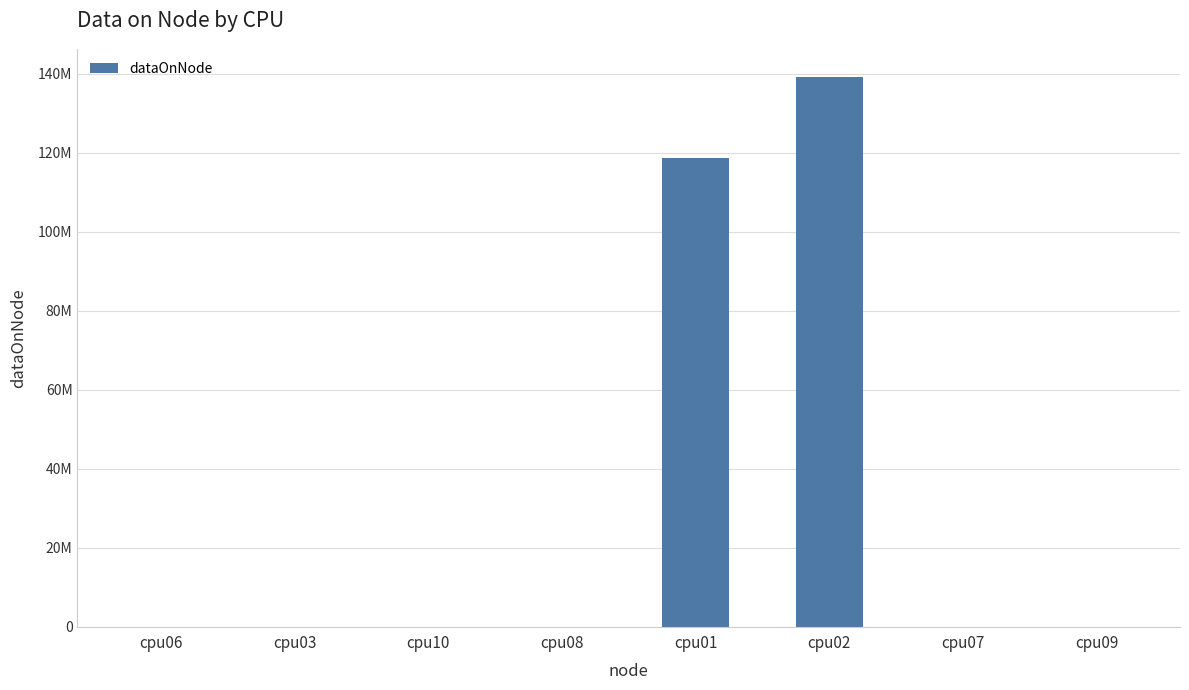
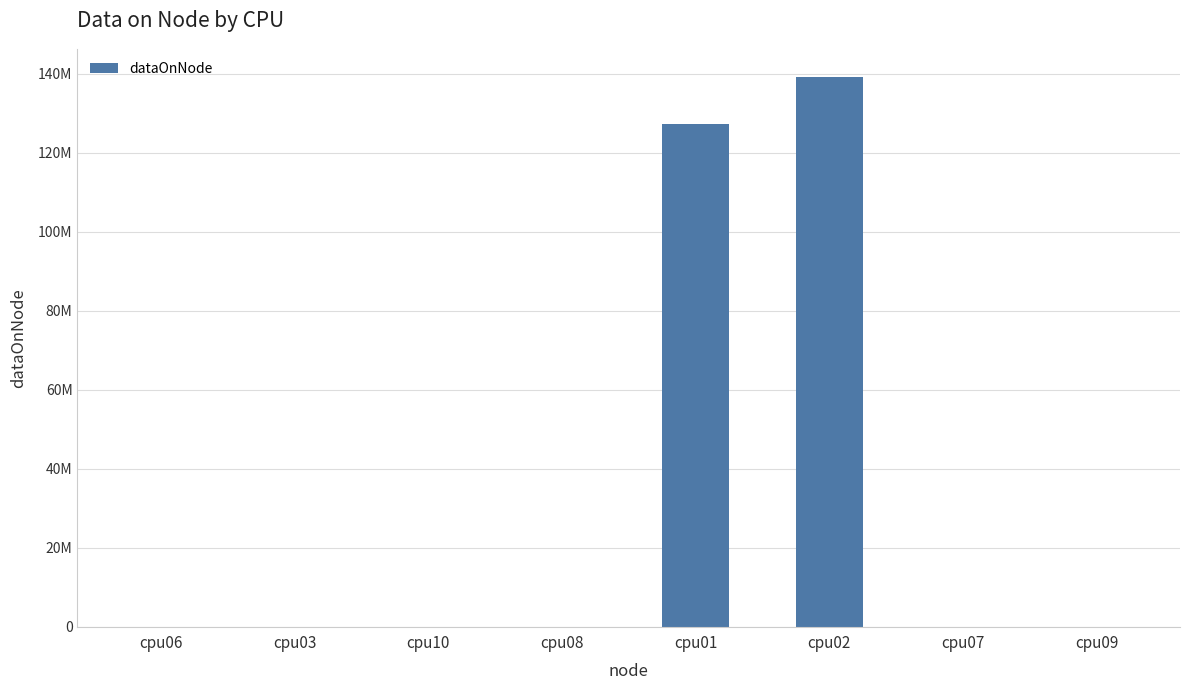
  {
-   "cpu01": 119000000,
+   "cpu01": 127000000,
    "cpu02": 139000000
  }
